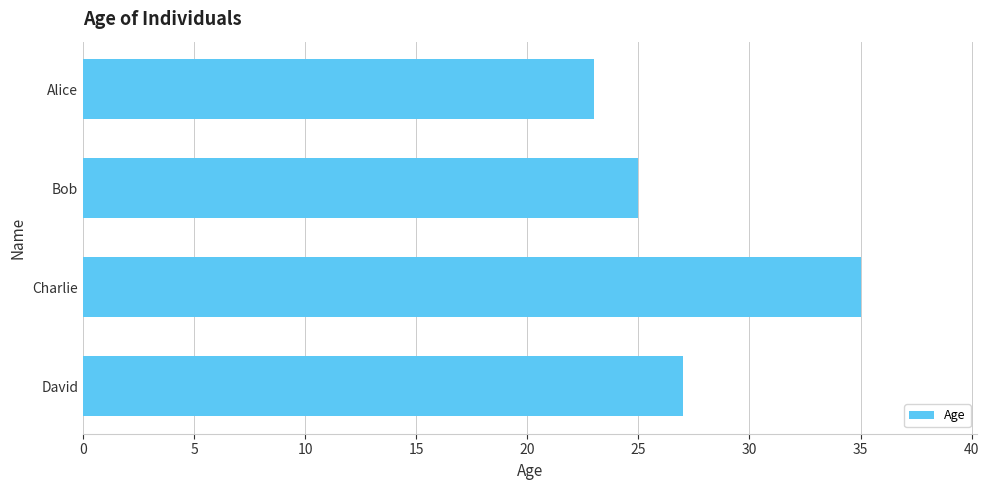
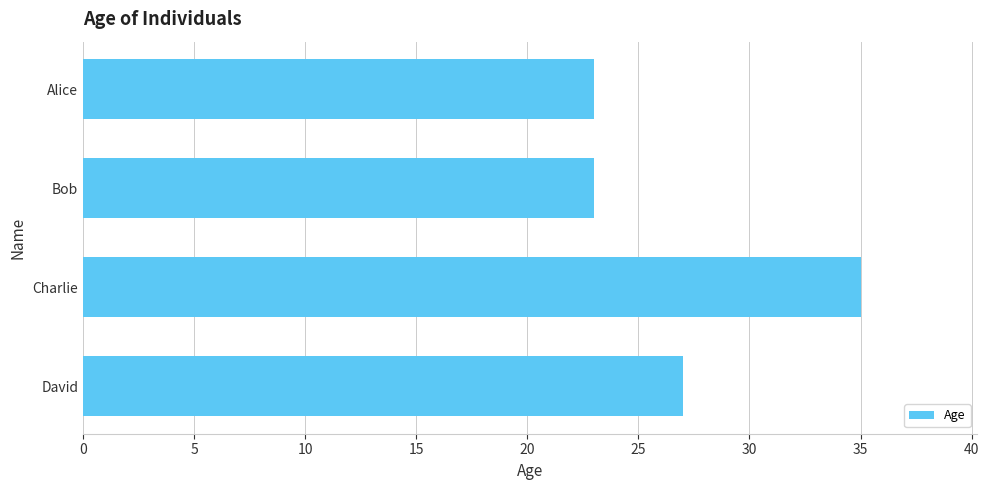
  {
    "Alice": 23,
-   "Bob": 25,
+   "Bob": 23,
    "Charlie": 35,
    "David": 27
  }
